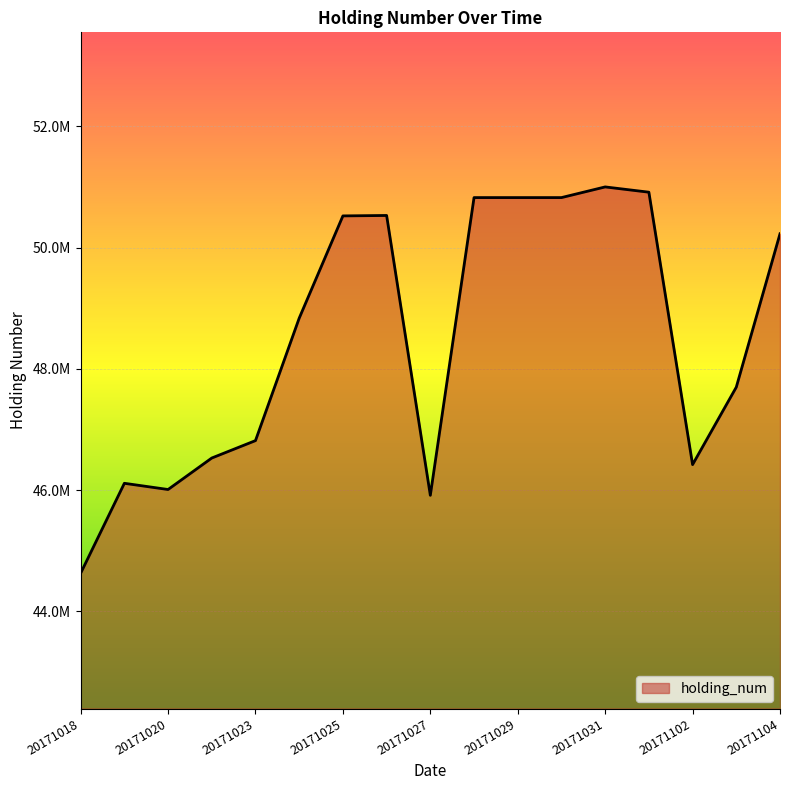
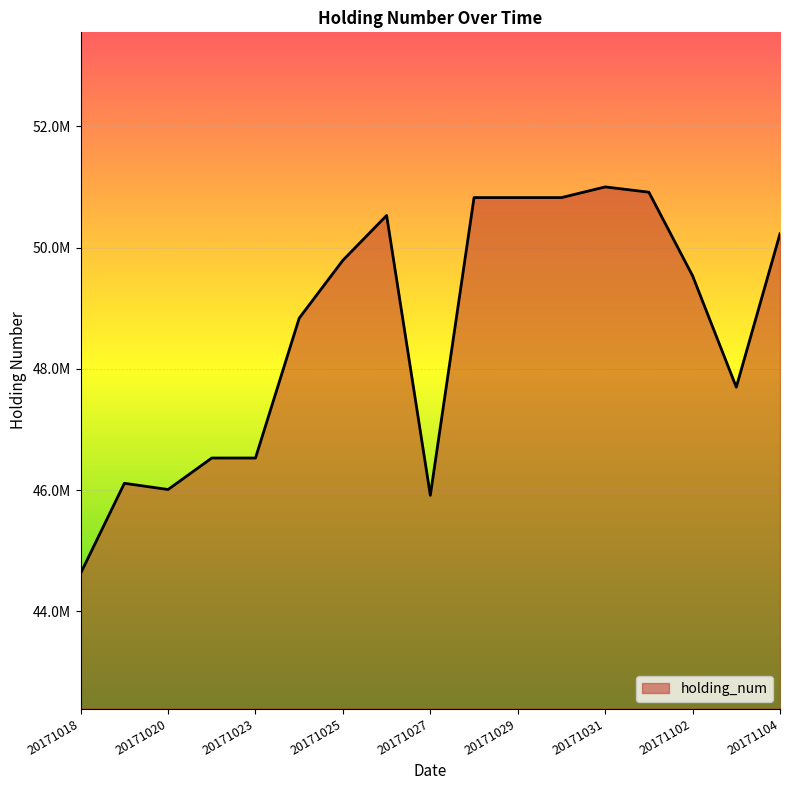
  {
    "20171018": 44600000,
    "20171020": 46000000,
-   "20171023": 46800000,
-   "20171025": 50500000,
+   "20171023": 46500000,
+   "20171025": 49800000,
    "20171027": 45900000,
    "20171029": 50800000,
    "20171031": 51000000,
-   "20171102": 46400000,
+   "20171102": 49500000,
    "20171104": 50200000
  }
